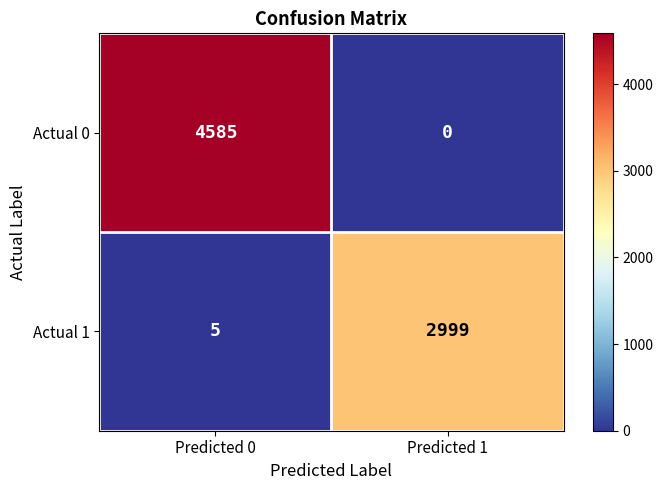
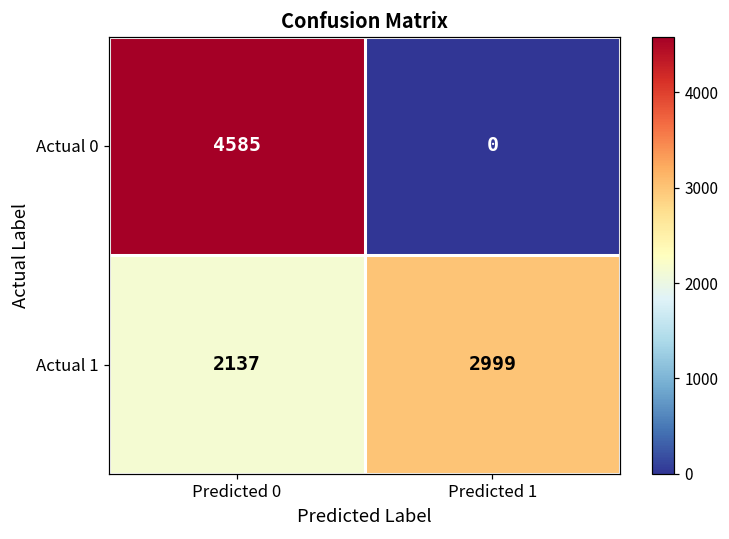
  {
    "Actual 0": {
      "Predicted 0": 4585,
      "Predicted 1": 0
    },
    "Actual 1": {
-     "Predicted 0": 5,
+     "Predicted 0": 2137,
      "Predicted 1": 2999
    }
  }
